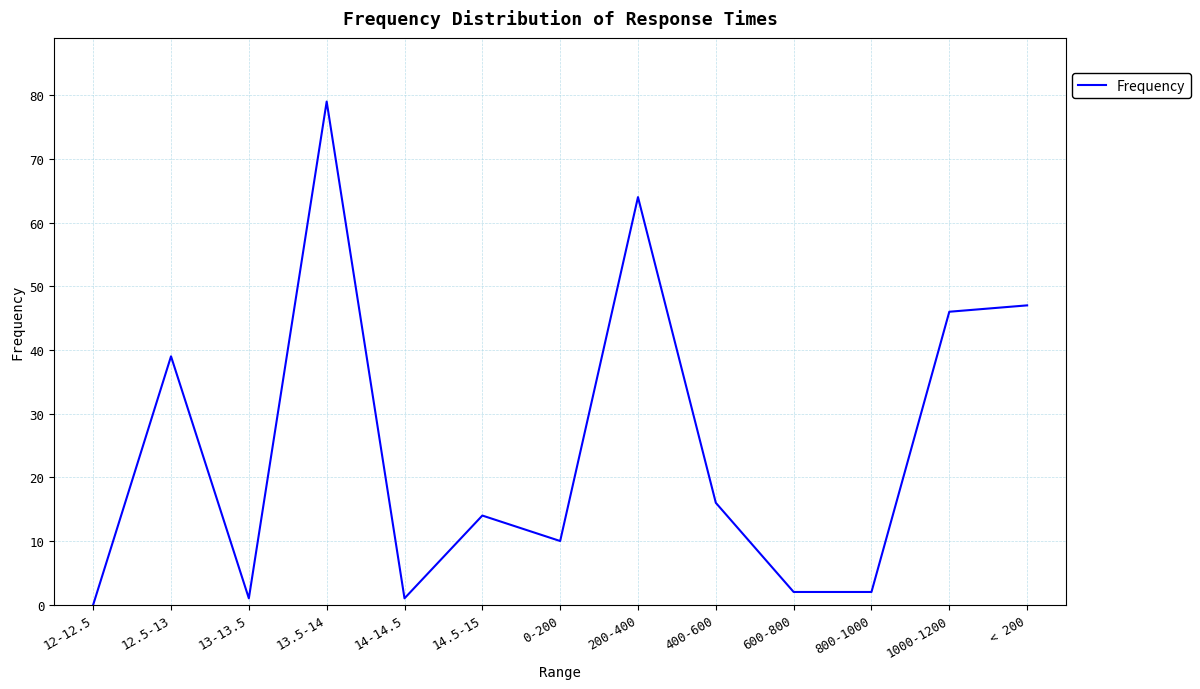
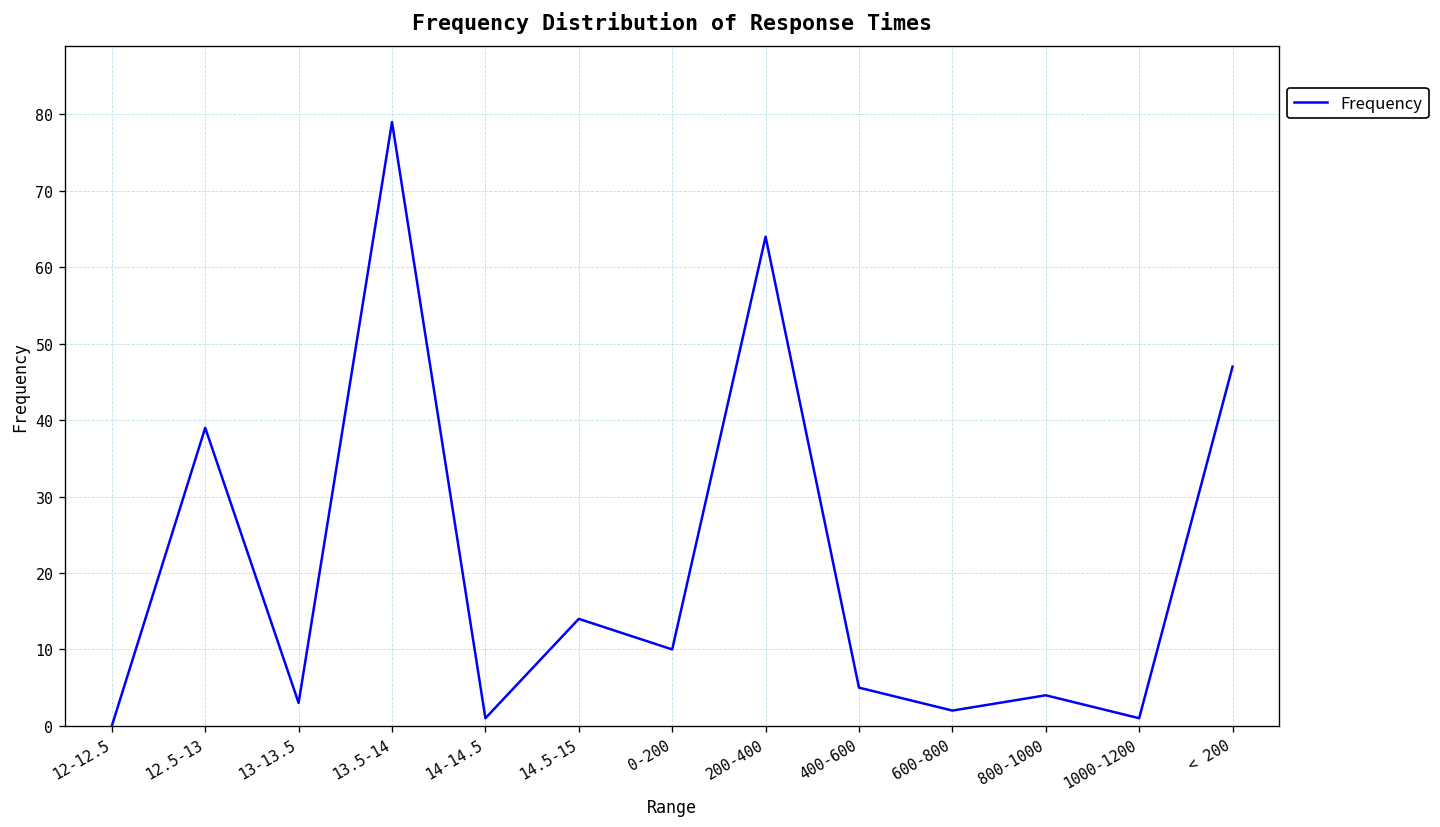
  {
    "12-12.5": 0,
    "12.5-13": 39,
-   "13-13.5": 1,
+   "13-13.5": 3,
    "13.5-14": 79,
    "14-14.5": 1,
    "14.5-15": 14,
    "0-200": 10,
    "200-400": 64,
-   "400-600": 16,
+   "400-600": 5,
    "600-800": 2,
-   "800-1000": 2,
-   "1000-1200": 46,
+   "800-1000": 4,
+   "1000-1200": 1,
    "< 200": 47
  }
